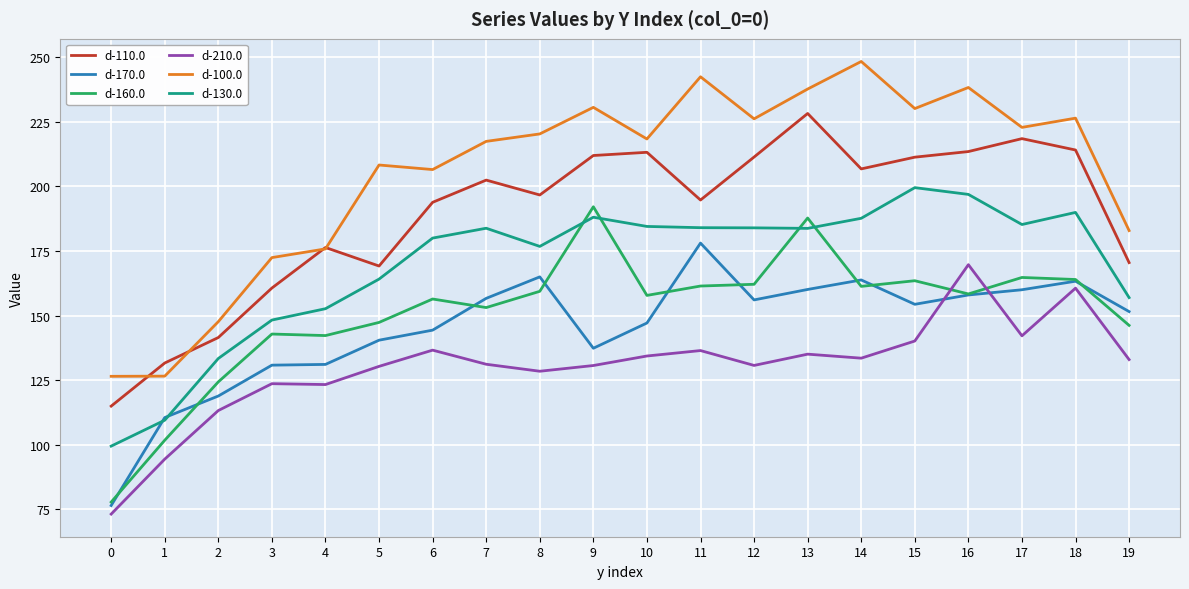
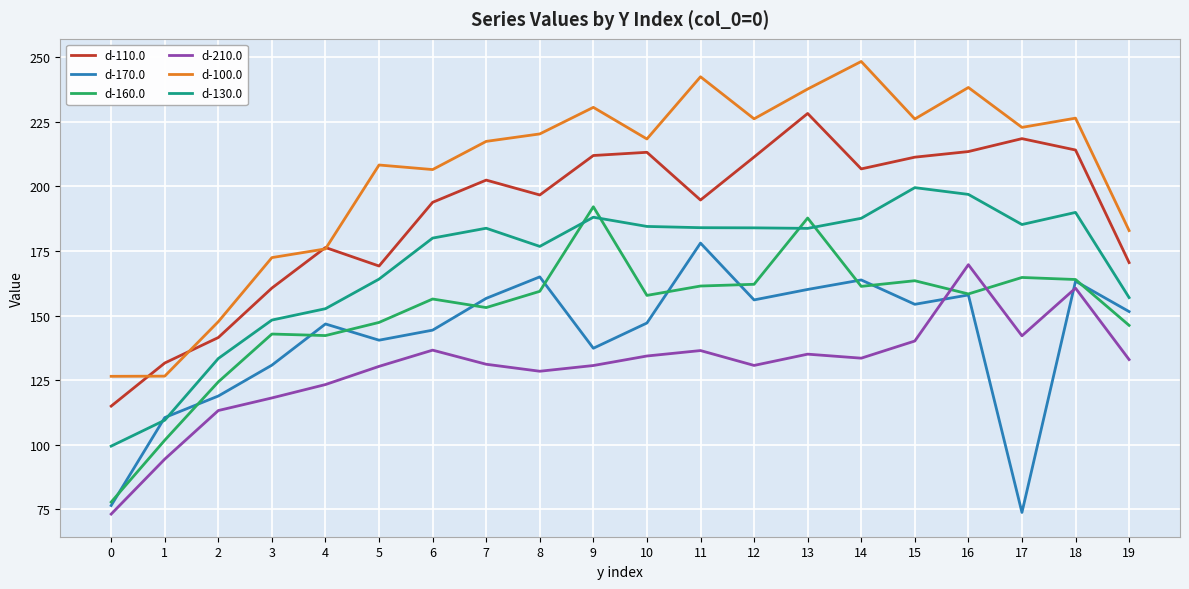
  {
    "d-110.0": {
      "0": 115,
      "1": 132,
      "2": 141,
      "3": 161,
      "5": 169,
      "6": 194,
      "7": 202,
      "8": 197,
      "9": 212,
      "10": 213,
      "11": 195,
      "12": 211,
      "13": 228,
      "14": 207,
      "15": 211,
      "16": 214,
      "17": 219,
      "18": 214,
      "19": 170
    },
    "d-170.0": {
      "0": 76,
      "1": 110,
      "2": 119,
      "3": 131,
-     "4": 131,
+     "4": 147,
      "5": 140,
      "6": 144,
      "7": 157,
      "8": 165,
      "9": 137,
      "10": 147,
      "11": 178,
      "12": 156,
      "13": 160,
      "14": 164,
      "15": 154,
-     "17": 160,
+     "17": 74,
      "19": 152
    },
    "d-210.0": {
      "0": 73,
      "1": 94,
      "2": 113,
-     "3": 124,
+     "3": 118,
      "4": 123,
      "5": 130,
      "6": 137,
      "7": 131,
      "8": 128,
      "9": 131,
      "10": 134,
      "11": 136,
      "12": 131,
      "13": 135,
      "14": 133,
      "15": 140,
      "16": 170,
      "17": 142,
      "18": 161,
      "19": 133
    },
    "d-100.0": {
      "0": 126,
      "1": 127,
      "2": 148,
      "3": 172,
      "5": 208,
      "6": 207,
      "7": 217,
      "8": 220,
      "9": 231,
      "10": 218,
      "11": 242,
      "12": 226,
      "13": 238,
      "14": 248,
-     "15": 230,
+     "15": 226,
      "16": 238,
      "17": 223,
      "18": 226,
      "19": 183
    }
  }
